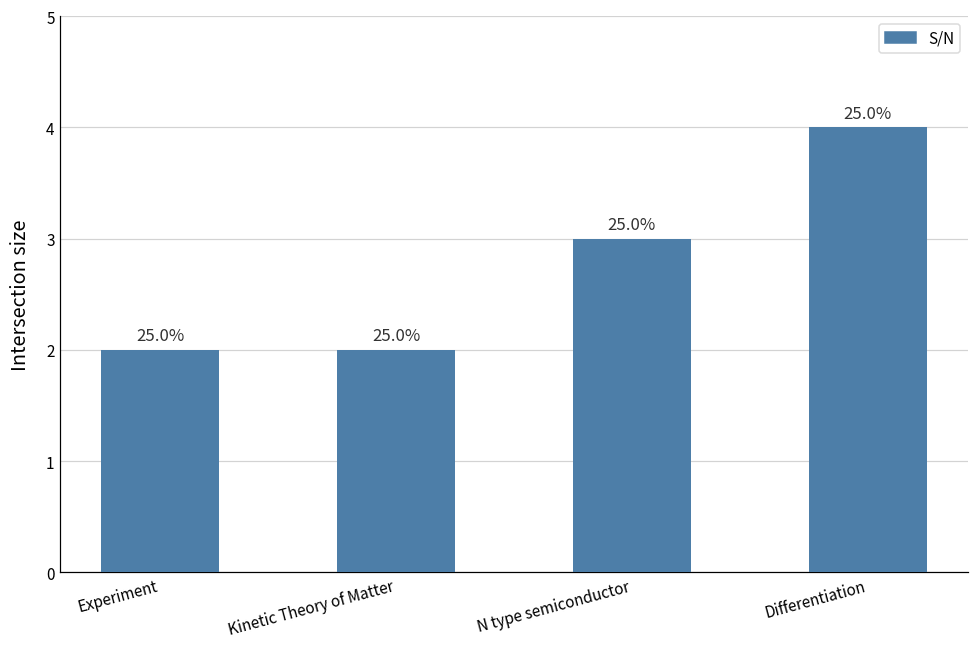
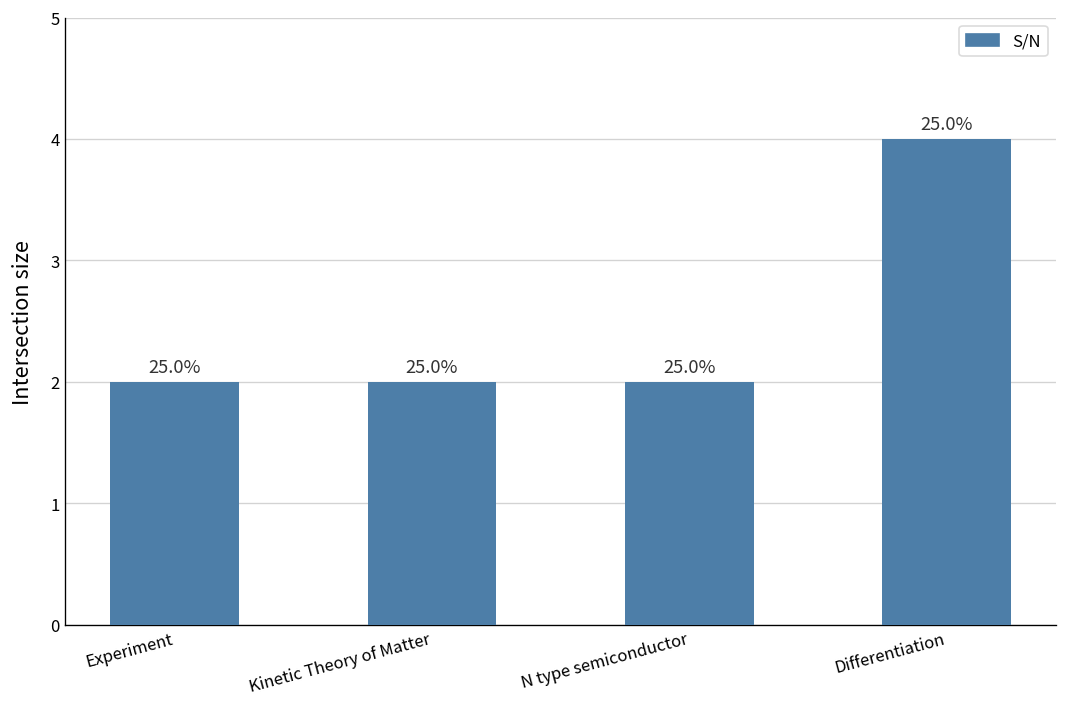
  {
-   "N type semiconductor": 3
+   "N type semiconductor": 2
  }
